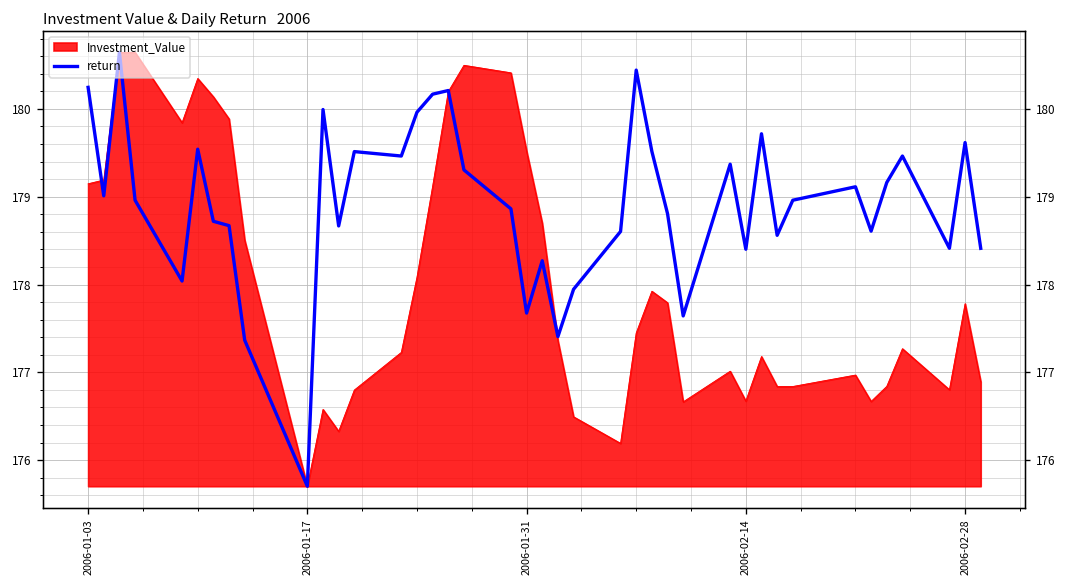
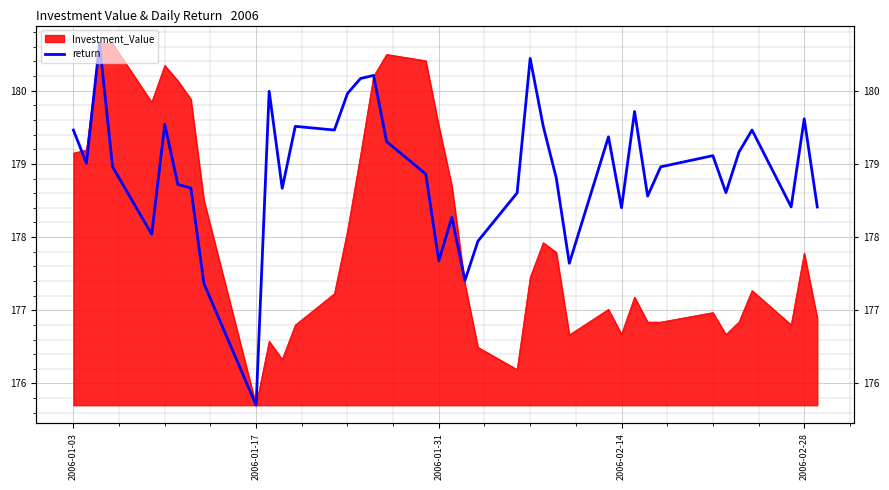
  {
    "Investment_Value": {
      "2006-01-03": 179.1,
      "2006-01-31": 179.5,
      "2006-02-14": 176.7,
      "2006-02-28": 177.8
    },
    "return": {
-     "2006-01-03": 180.2,
+     "2006-01-03": 179.5,
      "2006-01-31": 177.7,
      "2006-02-14": 178.4,
      "2006-02-28": 179.6
    }
  }
